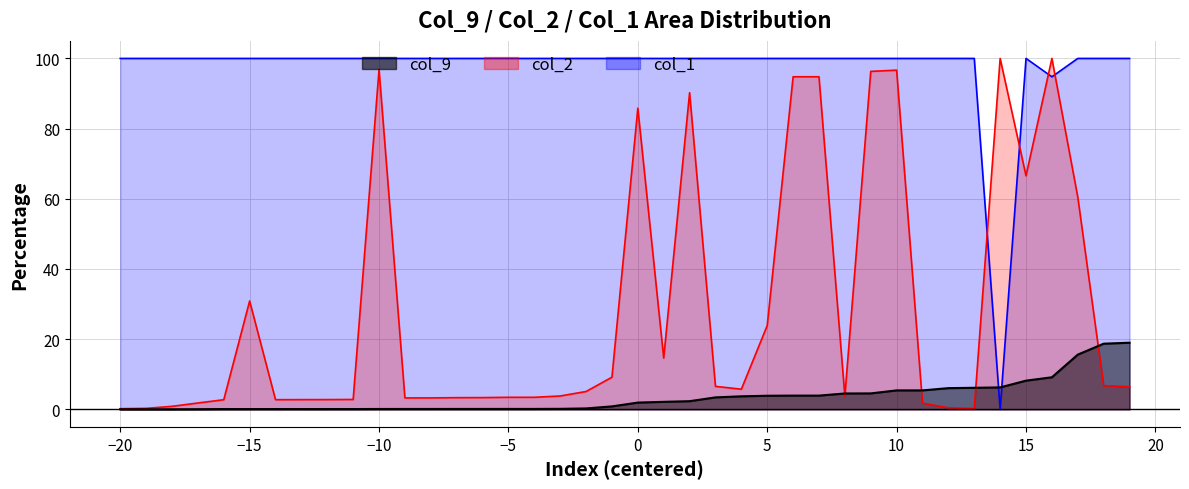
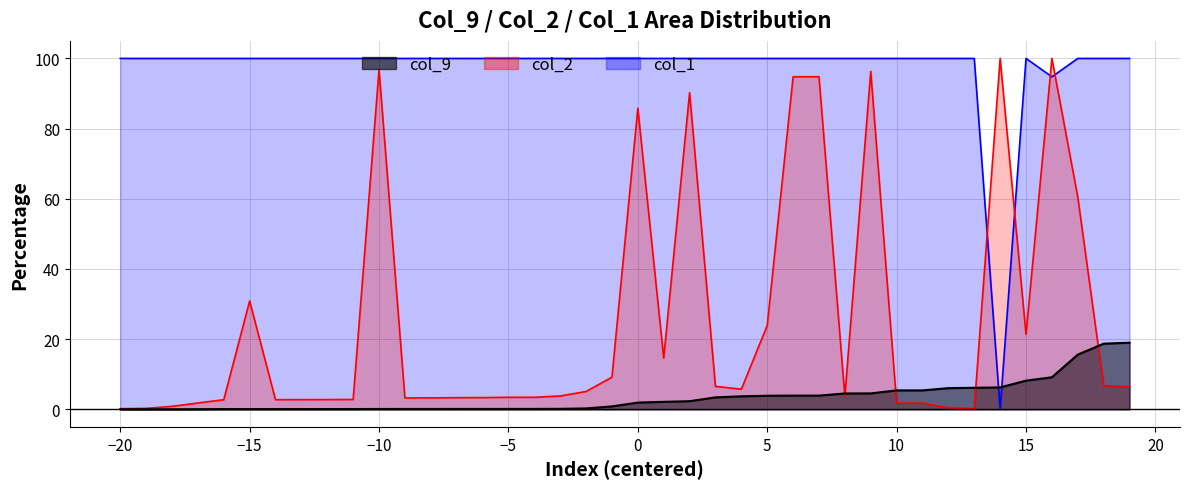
  {
    "col_1": {
      "−20": 100,
      "−15": 100,
      "−10": 100,
      "−5": 100,
      "0": 100,
      "5": 100,
      "10": 100,
      "15": 100
    },
    "col_2": {
      "−15": 31,
      "−10": 97,
      "−5": 3,
      "0": 86,
      "5": 24,
-     "10": 97,
-     "15": 67
+     "10": 2,
+     "15": 21
    },
    "col_9": {
      "−15": 0,
      "−10": 0,
      "−5": 0,
      "0": 2,
      "5": 4,
      "10": 5,
      "15": 8
    }
  }
